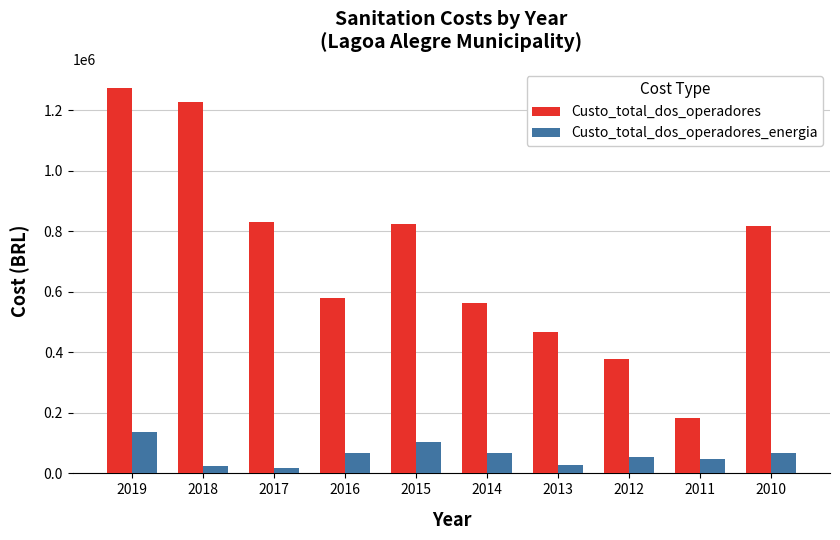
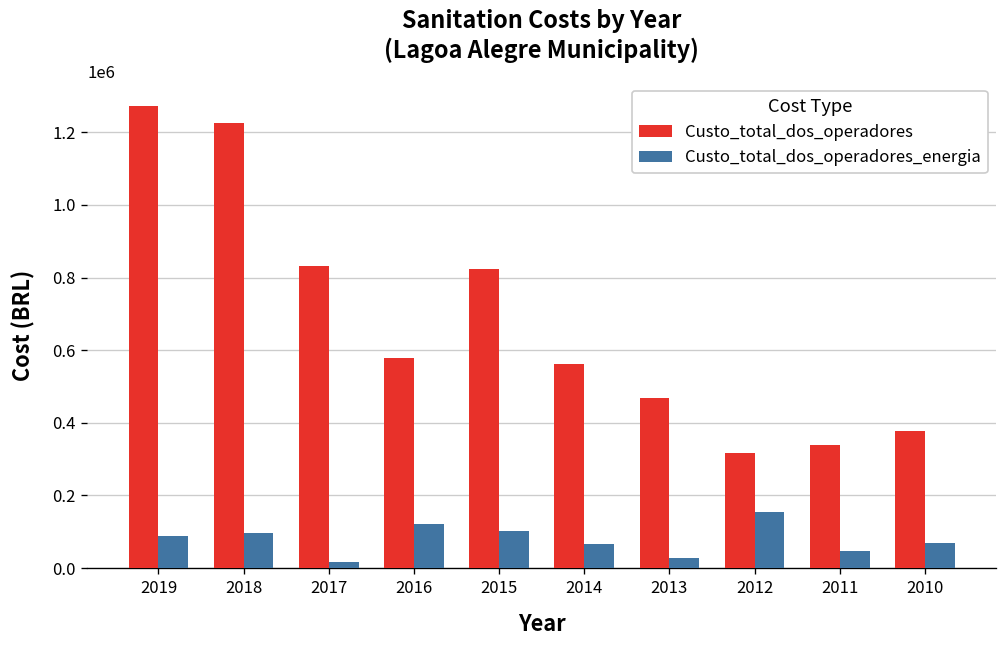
  {
    "Custo_total_dos_operadores": {
      "2019": 1270000,
      "2018": 1230000,
      "2017": 830000,
      "2016": 580000,
      "2015": 820000,
      "2014": 560000,
      "2013": 470000,
-     "2012": 380000,
-     "2011": 180000,
-     "2010": 820000
+     "2012": 320000,
+     "2011": 340000,
+     "2010": 380000
    },
    "Custo_total_dos_operadores_energia": {
-     "2019": 140000,
-     "2018": 20000,
+     "2019": 90000,
+     "2018": 100000,
      "2017": 20000,
-     "2016": 70000,
+     "2016": 120000,
      "2015": 100000,
      "2014": 70000,
      "2013": 30000,
-     "2012": 50000,
+     "2012": 150000,
      "2011": 50000,
      "2010": 70000
    }
  }
